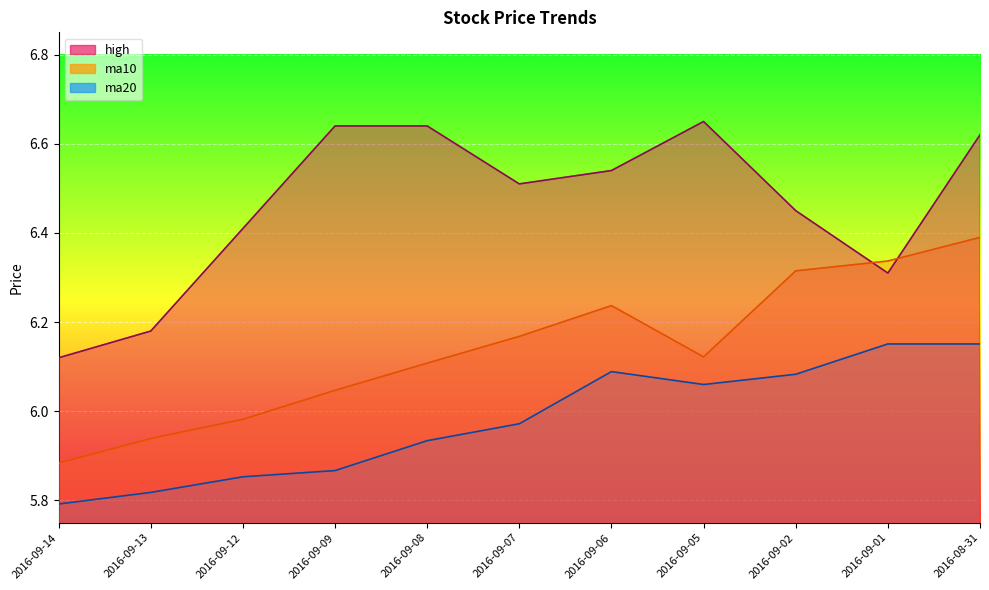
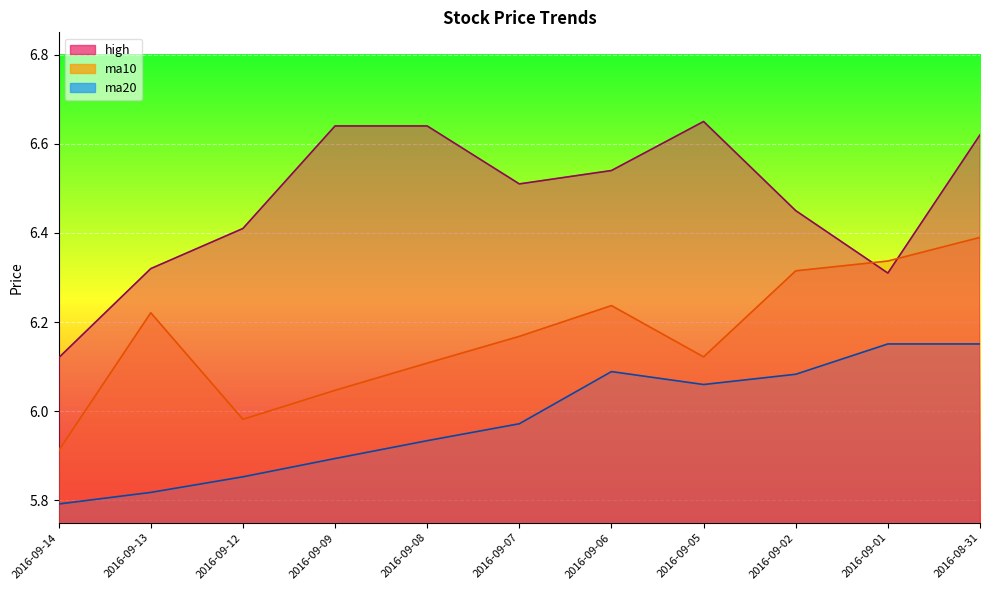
  {
    "ma20": {
      "2016-09-14": 5.79,
      "2016-09-13": 5.82,
      "2016-09-12": 5.85,
-     "2016-09-09": 5.87,
+     "2016-09-09": 5.89,
      "2016-09-08": 5.93,
      "2016-09-07": 5.97,
      "2016-09-06": 6.09,
      "2016-09-05": 6.06,
      "2016-09-02": 6.08,
      "2016-09-01": 6.15,
      "2016-08-31": 6.15
    },
    "ma10": {
-     "2016-09-14": 5.88,
-     "2016-09-13": 5.94,
+     "2016-09-14": 5.91,
+     "2016-09-13": 6.22,
      "2016-09-12": 5.98,
      "2016-09-09": 6.05,
      "2016-09-08": 6.11,
      "2016-09-07": 6.17,
      "2016-09-06": 6.24,
      "2016-09-05": 6.12,
      "2016-09-02": 6.32,
      "2016-09-01": 6.34,
      "2016-08-31": 6.39
    },
    "high": {
      "2016-09-14": 6.12,
-     "2016-09-13": 6.18,
+     "2016-09-13": 6.32,
      "2016-09-12": 6.41,
      "2016-09-09": 6.64,
      "2016-09-08": 6.64,
      "2016-09-07": 6.51,
      "2016-09-06": 6.54,
      "2016-09-05": 6.65,
      "2016-09-02": 6.45,
      "2016-09-01": 6.31,
      "2016-08-31": 6.62
    }
  }
